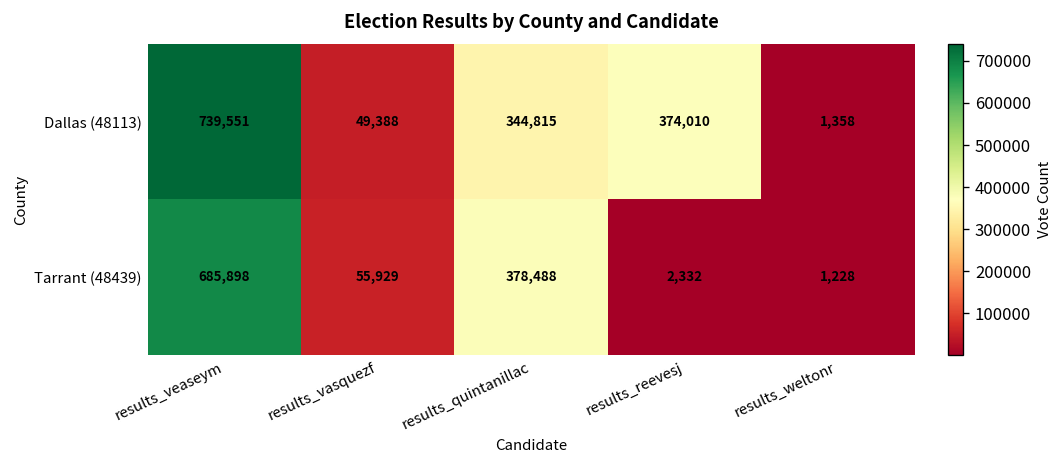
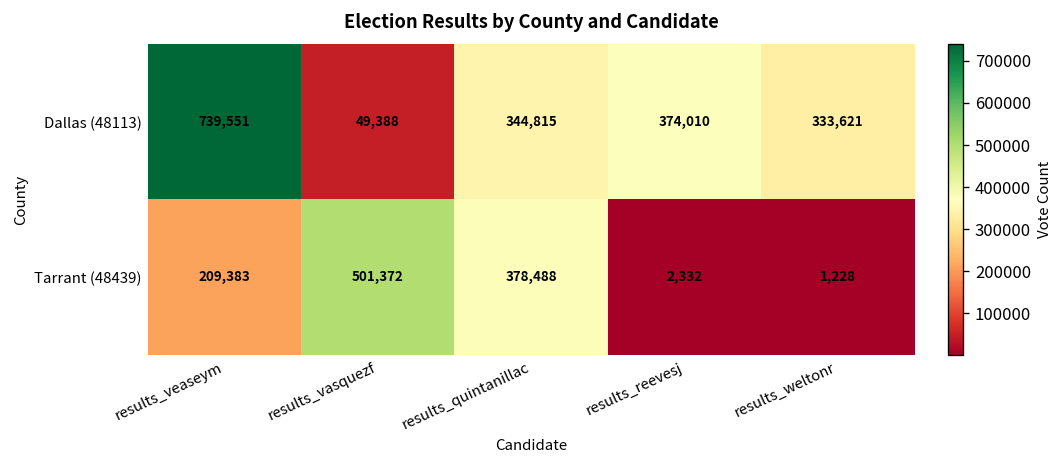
  {
    "Dallas (48113)": {
      "results_veaseym": "739,551",
      "results_vasquezf": "49,388",
      "results_quintanillac": "344,815",
      "results_reevesj": "374,010",
-     "results_weltonr": "1,358"
+     "results_weltonr": "333,621"
    },
    "Tarrant (48439)": {
-     "results_veaseym": "685,898",
-     "results_vasquezf": "55,929",
+     "results_veaseym": "209,383",
+     "results_vasquezf": "501,372",
      "results_quintanillac": "378,488",
      "results_reevesj": "2,332",
      "results_weltonr": "1,228"
    }
  }
